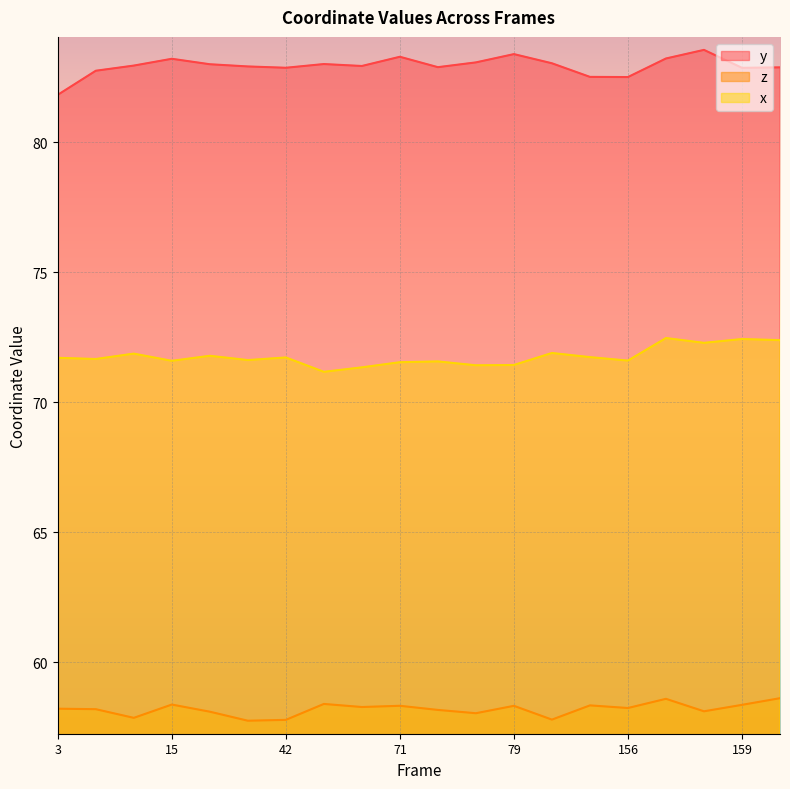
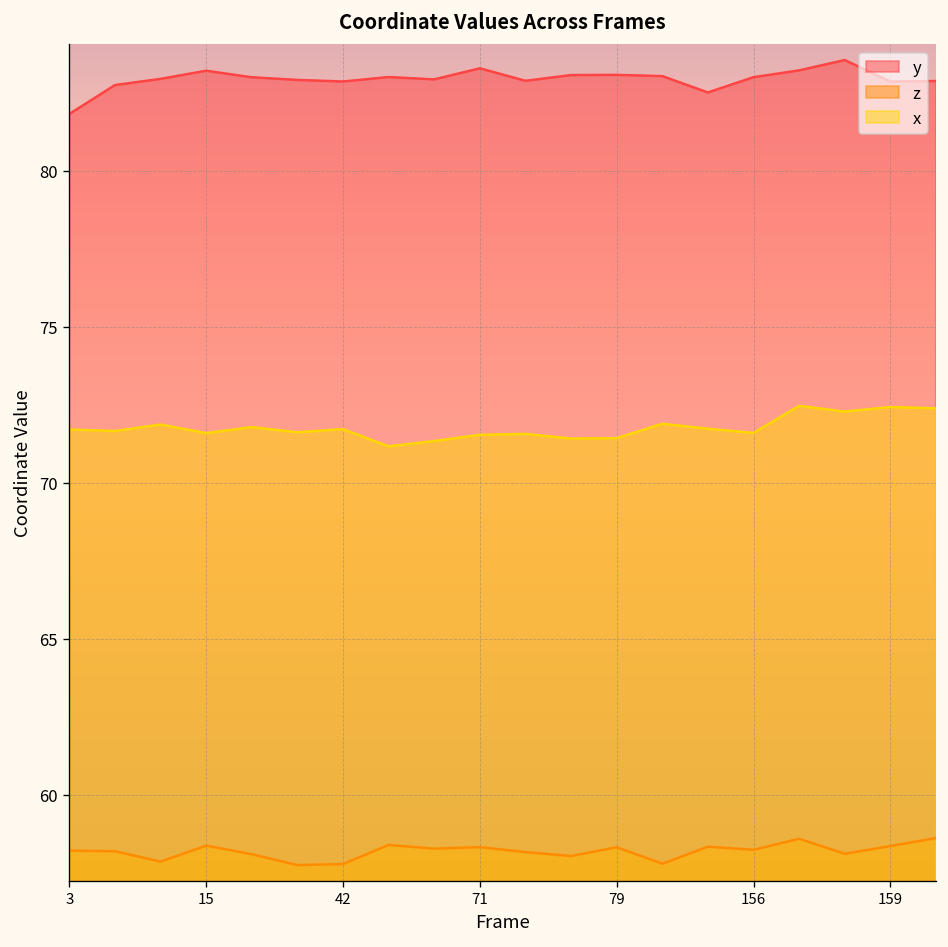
  {
    "y": {
      "3": 81.8,
      "15": 83.2,
      "42": 82.9,
      "71": 83.3,
-     "79": 83.4,
-     "156": 82.5
+     "79": 83.1,
+     "156": 83.0
    }
  }
